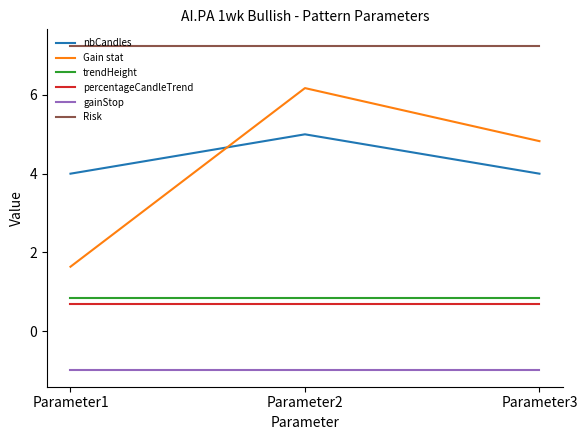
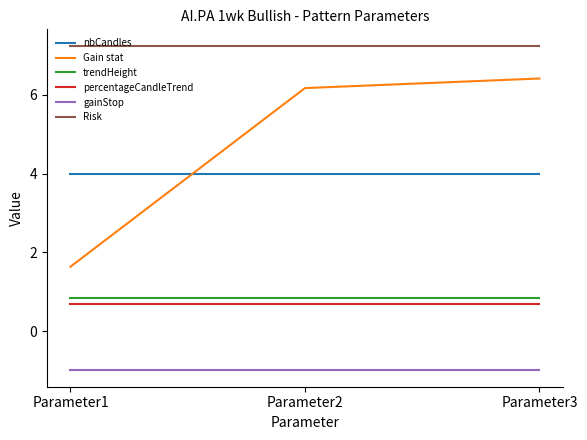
  {
    "nbCandles": {
      "Parameter1": 4,
-     "Parameter2": 5,
+     "Parameter2": 4,
      "Parameter3": 4
    },
    "Gain stat": {
      "Parameter1": 1.6,
      "Parameter2": 6.2,
-     "Parameter3": 4.8
+     "Parameter3": 6.4
    },
    "trendHeight": {
      "Parameter1": 0.8,
      "Parameter2": 0.8,
      "Parameter3": 0.8
    },
    "percentageCandleTrend": {
      "Parameter1": 0.7,
      "Parameter2": 0.7,
      "Parameter3": 0.7
    },
    "gainStop": {
      "Parameter1": -1.0,
      "Parameter2": -1.0,
      "Parameter3": -1.0
    },
    "Risk": {
      "Parameter1": 7.3,
      "Parameter2": 7.3,
      "Parameter3": 7.3
    }
  }
